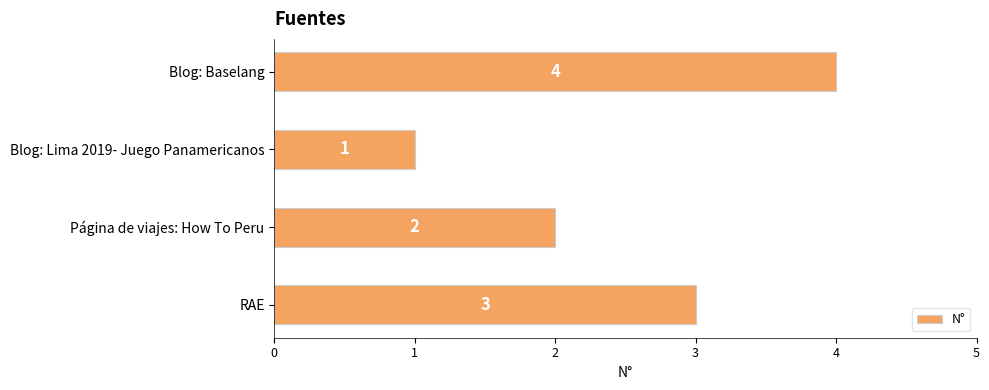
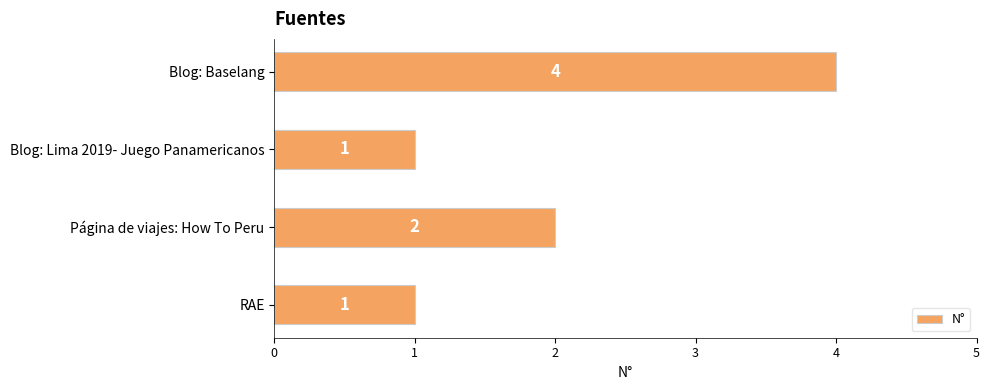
  {
    "Blog: Baselang": 4,
    "Blog: Lima 2019- Juego Panamericanos": 1,
    "Página de viajes: How To Peru": 2,
-   "RAE": 3
+   "RAE": 1
  }
